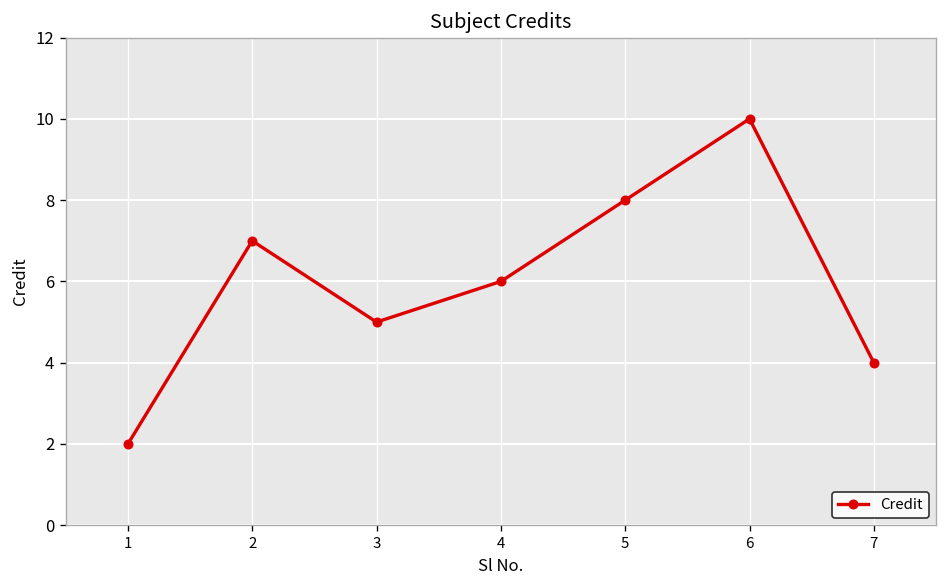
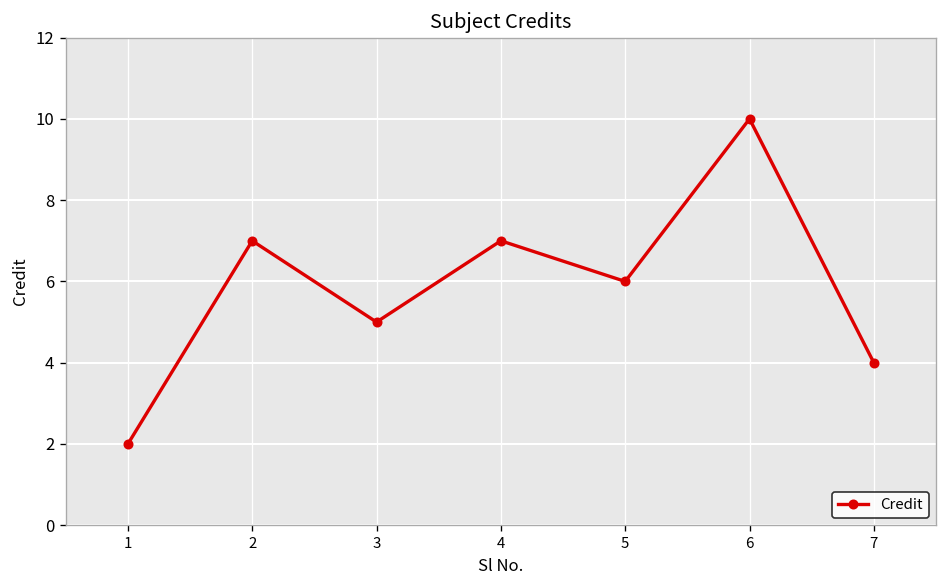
  {
    "1": 2,
    "2": 7,
    "3": 5,
-   "4": 6,
-   "5": 8,
+   "4": 7,
+   "5": 6,
    "6": 10,
    "7": 4
  }
